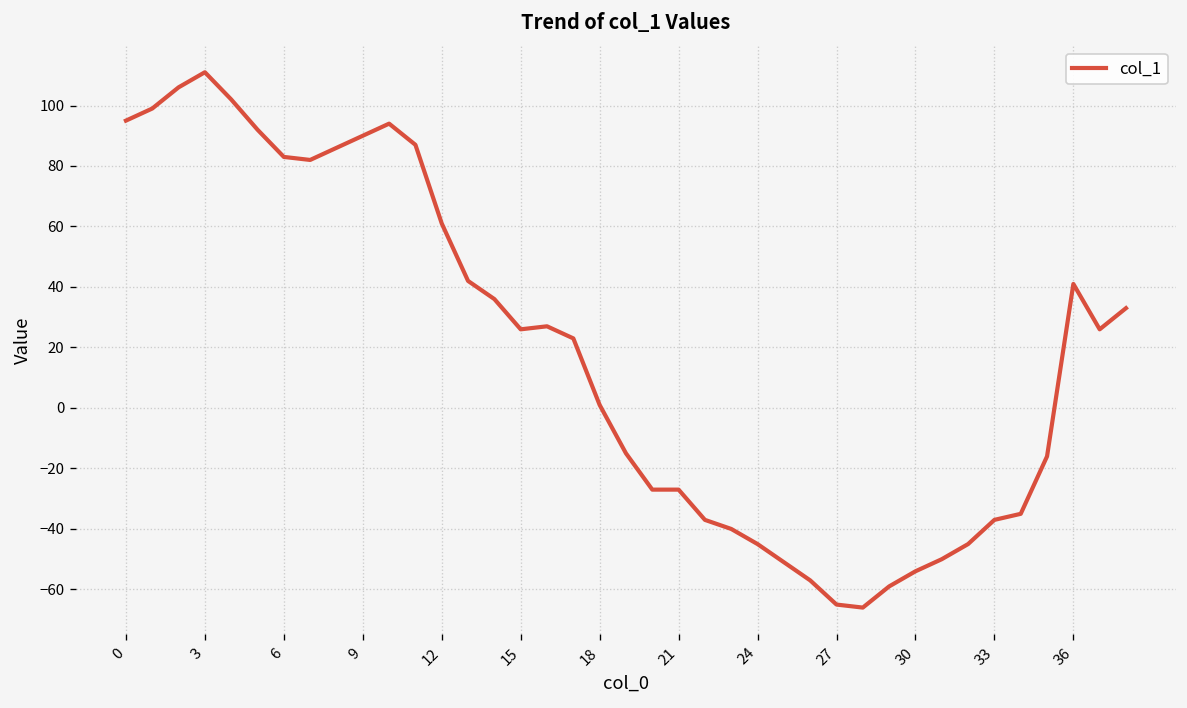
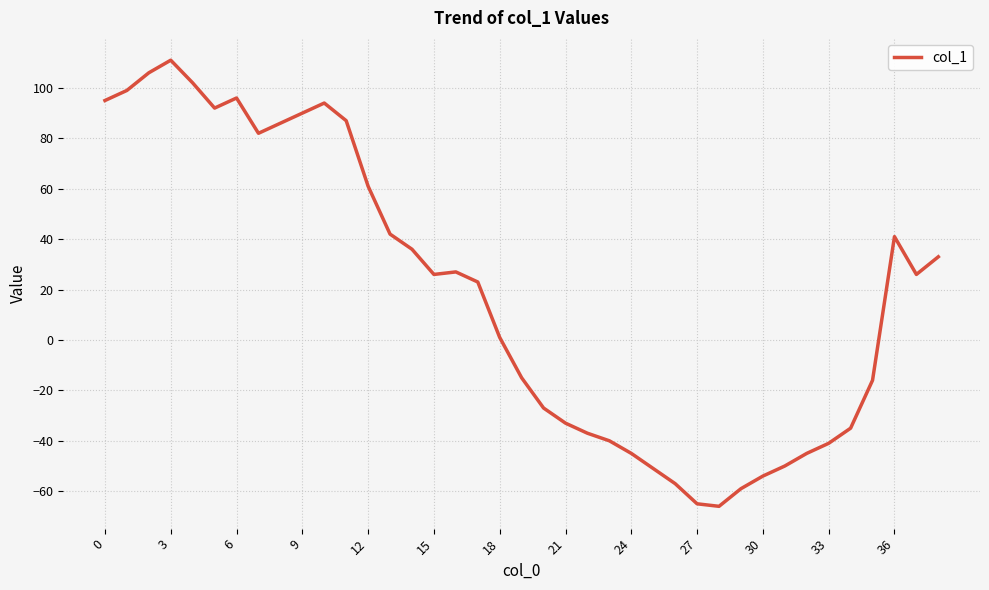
  {
    "0": 95,
    "3": 111,
-   "6": 83,
+   "6": 96,
    "9": 90,
    "12": 61,
    "15": 26,
    "18": 1,
-   "21": -27,
+   "21": -33,
    "24": -45,
    "27": -65,
    "30": -54,
-   "33": -37,
+   "33": -41,
    "36": 41
  }
